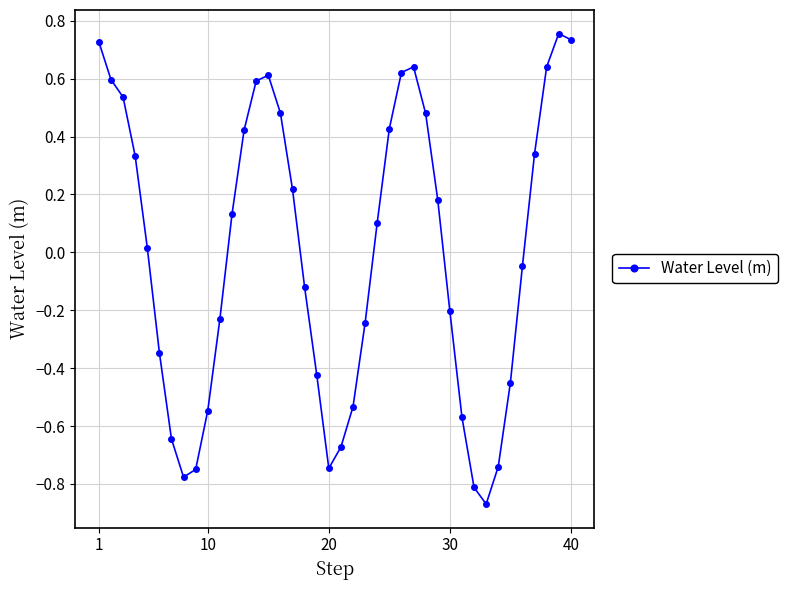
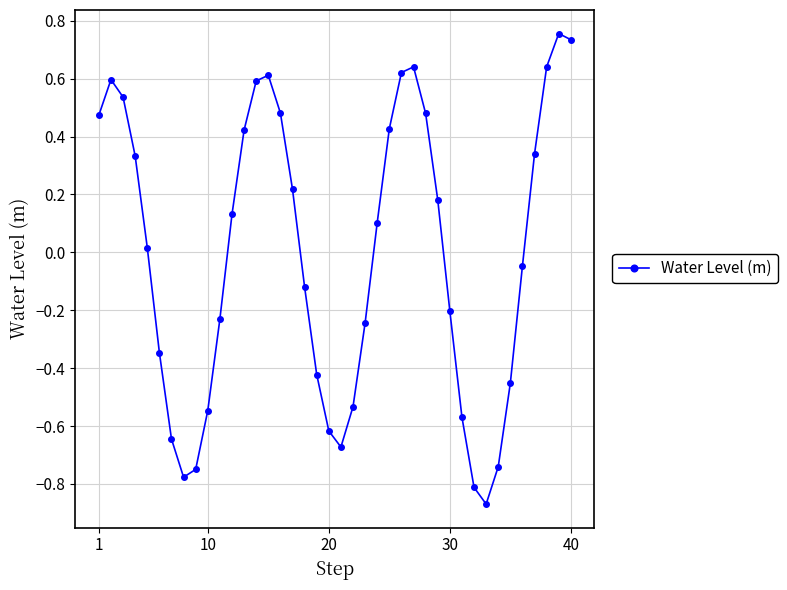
  {
-   "1": 0.73,
+   "1": 0.47,
    "10": -0.55,
-   "20": -0.75,
+   "20": -0.62,
    "30": -0.20,
    "40": 0.73
  }
